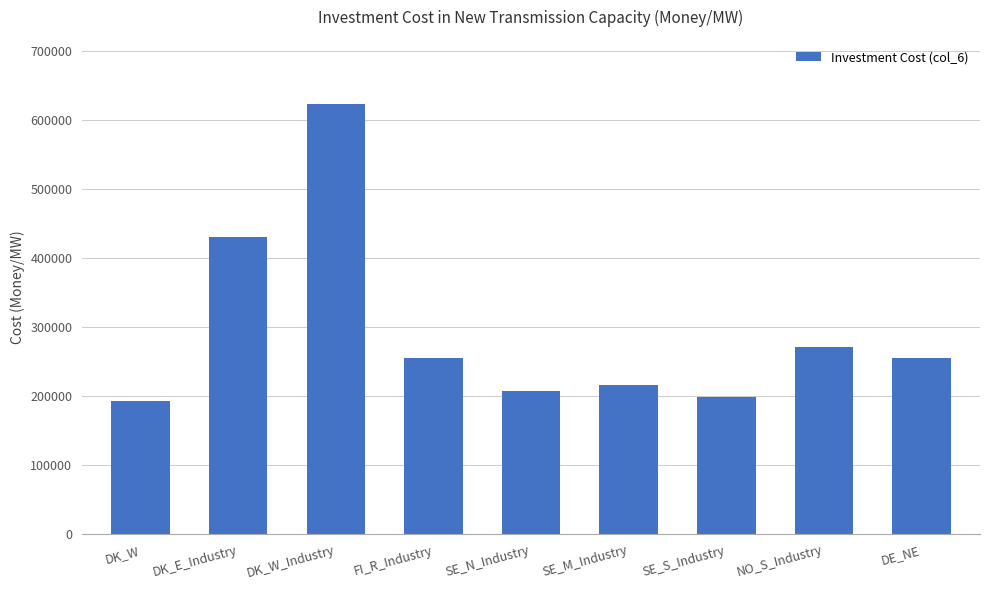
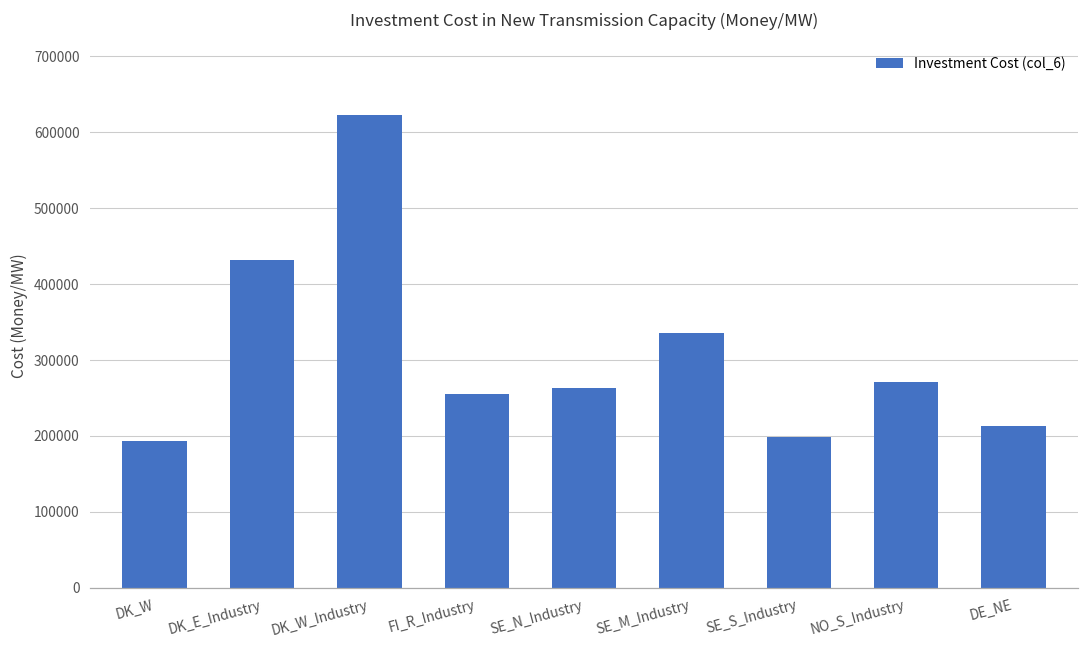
  {
    "DK_W": 190000,
    "DK_E_Industry": 430000,
    "DK_W_Industry": 620000,
    "FI_R_Industry": 260000,
-   "SE_N_Industry": 210000,
-   "SE_M_Industry": 220000,
+   "SE_N_Industry": 260000,
+   "SE_M_Industry": 340000,
    "SE_S_Industry": 200000,
    "NO_S_Industry": 270000,
-   "DE_NE": 260000
+   "DE_NE": 210000
  }
